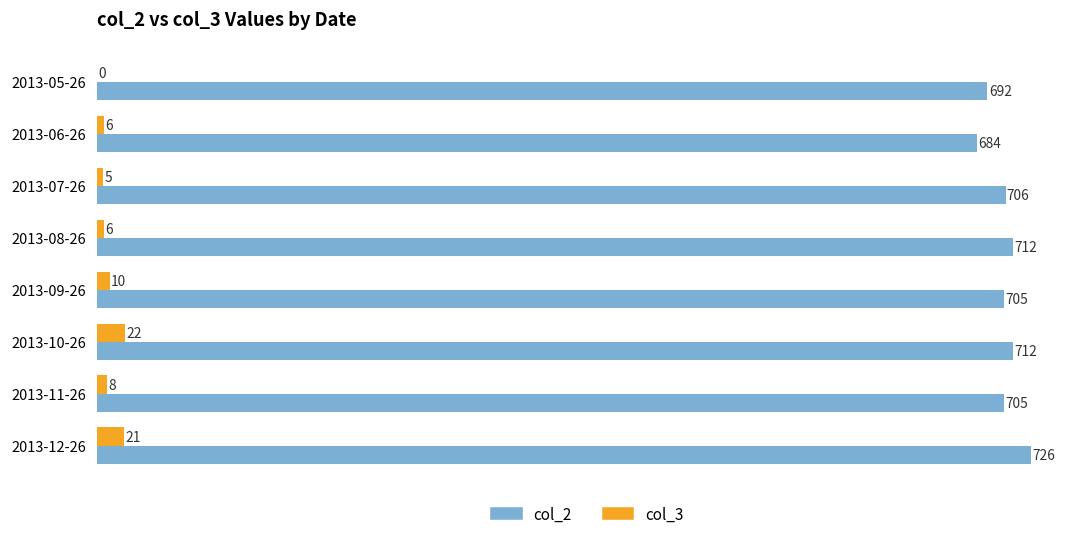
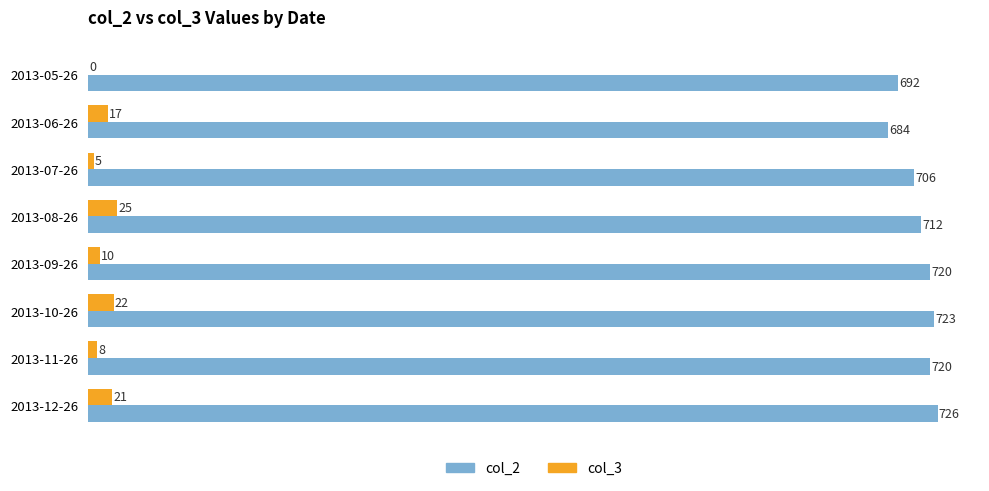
  {
    "col_2": {
      "2013-05-26": 692,
      "2013-06-26": 684,
      "2013-07-26": 706,
      "2013-08-26": 712,
-     "2013-09-26": 705,
-     "2013-10-26": 712,
-     "2013-11-26": 705,
+     "2013-09-26": 720,
+     "2013-10-26": 723,
+     "2013-11-26": 720,
      "2013-12-26": 726
    },
    "col_3": {
      "2013-05-26": 0,
-     "2013-06-26": 6,
+     "2013-06-26": 17,
      "2013-07-26": 5,
-     "2013-08-26": 6,
+     "2013-08-26": 25,
      "2013-09-26": 10,
      "2013-10-26": 22,
      "2013-11-26": 8,
      "2013-12-26": 21
    }
  }
